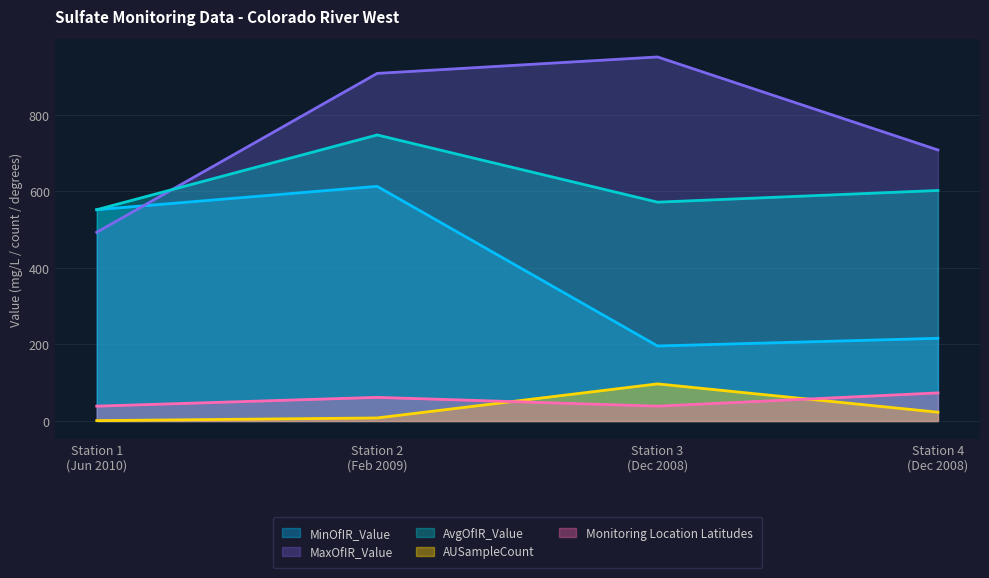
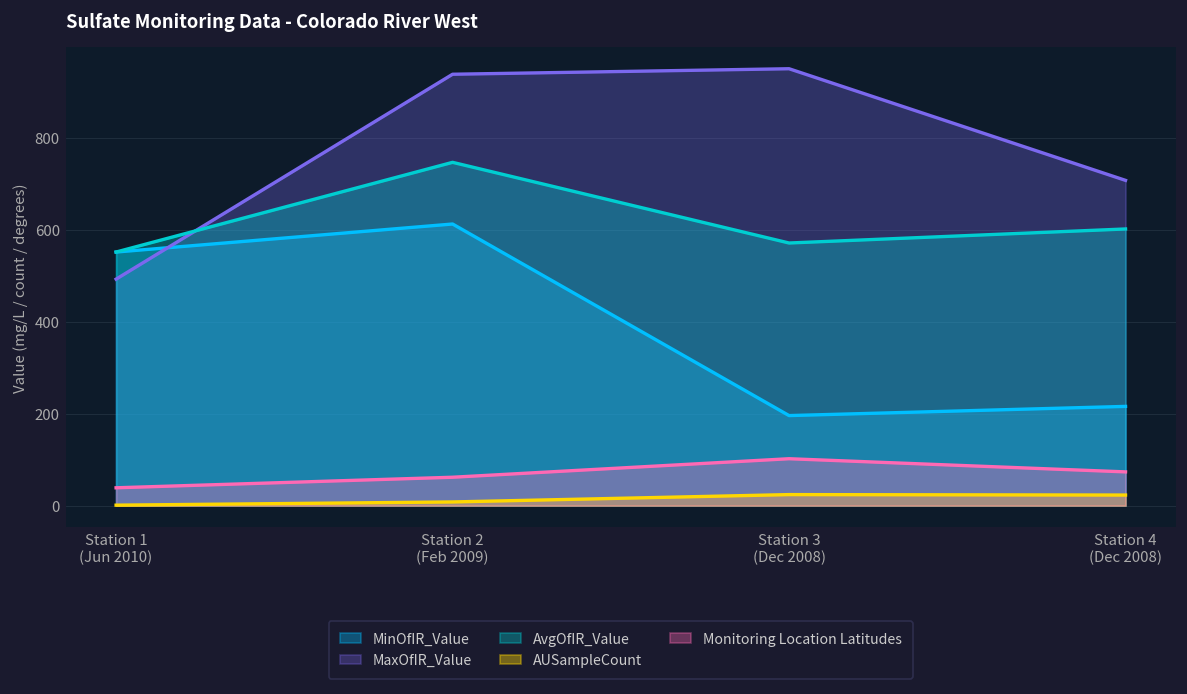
  {
    "MaxOfIR_Value": {
      "Station 1 (Jun 2010)": 490,
-     "Station 2 (Feb 2009)": 910,
+     "Station 2 (Feb 2009)": 940,
      "Station 3 (Dec 2008)": 950,
      "Station 4 (Dec 2008)": 710
    },
    "AUSampleCount": {
      "Station 1 (Jun 2010)": 0,
      "Station 2 (Feb 2009)": 10,
-     "Station 3 (Dec 2008)": 100,
+     "Station 3 (Dec 2008)": 20,
      "Station 4 (Dec 2008)": 20
    },
    "Monitoring Location Latitudes": {
      "Station 1 (Jun 2010)": 40,
      "Station 2 (Feb 2009)": 60,
-     "Station 3 (Dec 2008)": 40,
+     "Station 3 (Dec 2008)": 100,
      "Station 4 (Dec 2008)": 70
    }
  }
